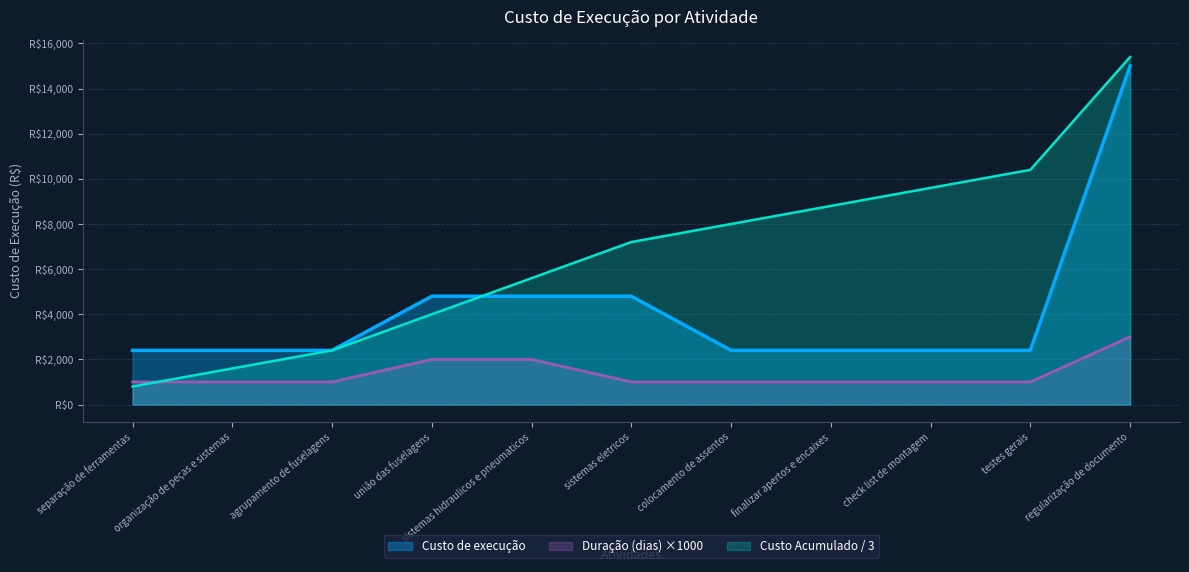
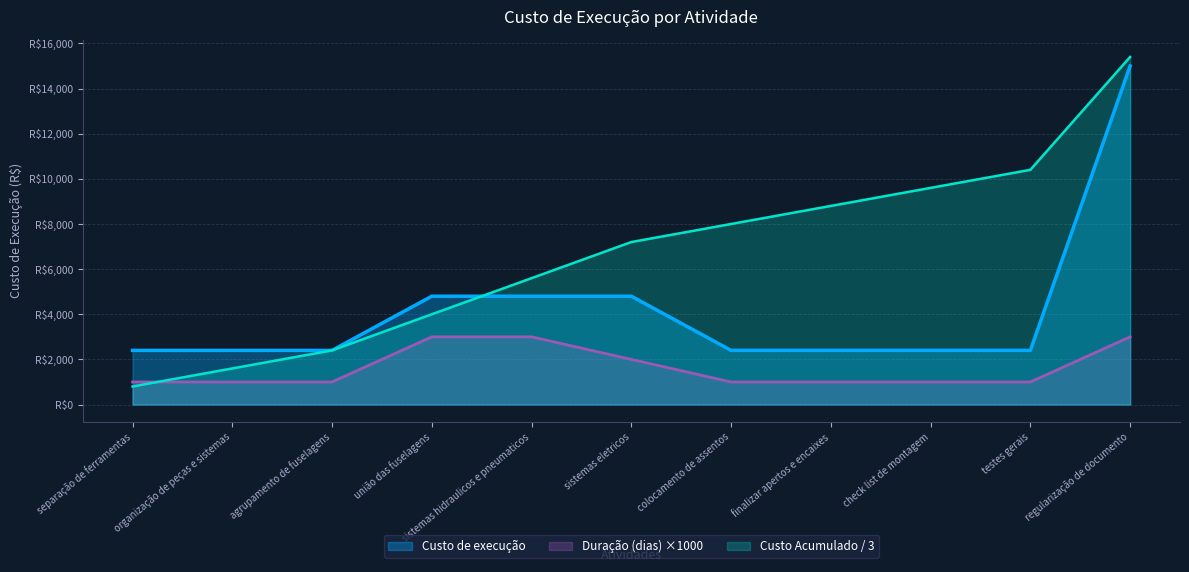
  {
    "Duração (dias) ×1000": {
      "separação de ferramentas": "R$1,000",
      "organização de peças e sistemas": "R$1,000",
      "agrupamento de fuselagens": "R$1,000",
-     "união das fuselagens": "R$2,000",
-     "sistemas hidraulicos e pneumaticos": "R$2,000",
-     "sistemas eletricos": "R$1,000",
+     "união das fuselagens": "R$3,000",
+     "sistemas hidraulicos e pneumaticos": "R$3,000",
+     "sistemas eletricos": "R$2,000",
      "colocamento de assentos": "R$1,000",
      "finalizar apertos e encaixes": "R$1,000",
      "check list de montagem": "R$1,000",
      "testes gerais": "R$1,000",
      "regularização de documento": "R$3,000"
    }
  }
